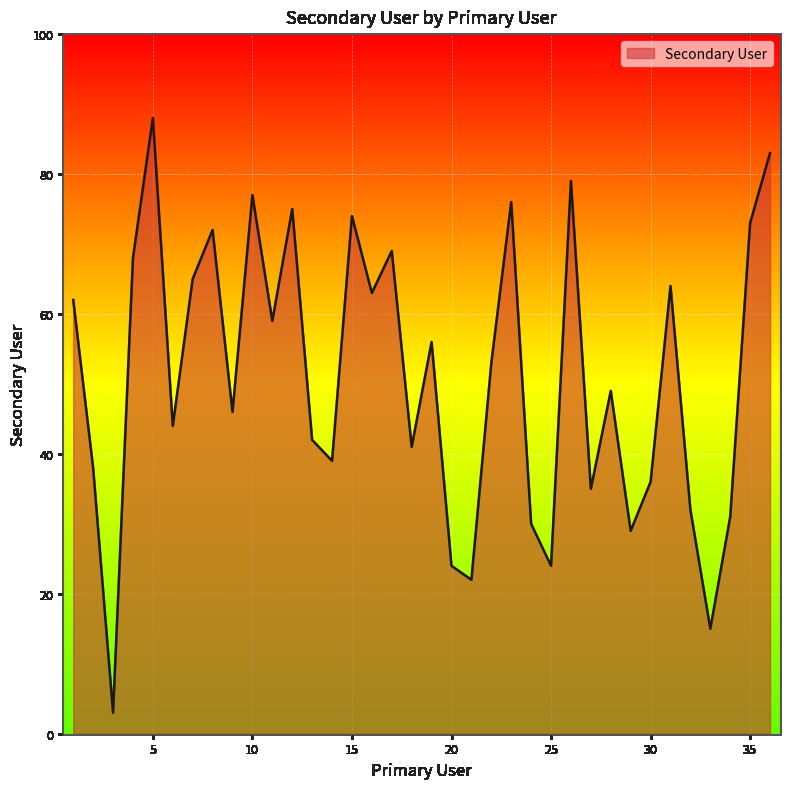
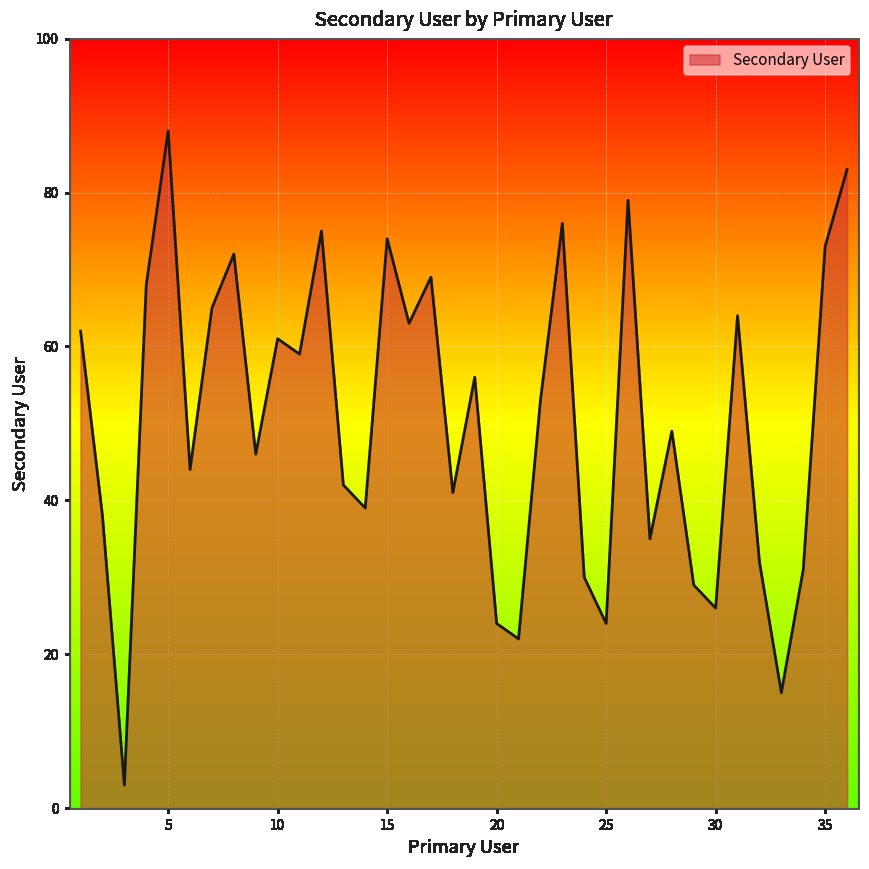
  {
    "5": 88,
-   "10": 77,
+   "10": 61,
    "15": 74,
    "20": 24,
    "25": 24,
-   "30": 36,
+   "30": 26,
    "35": 73
  }
